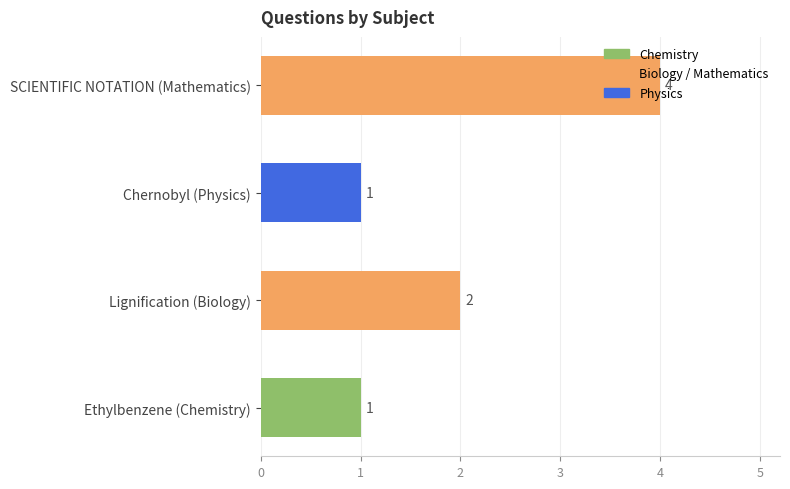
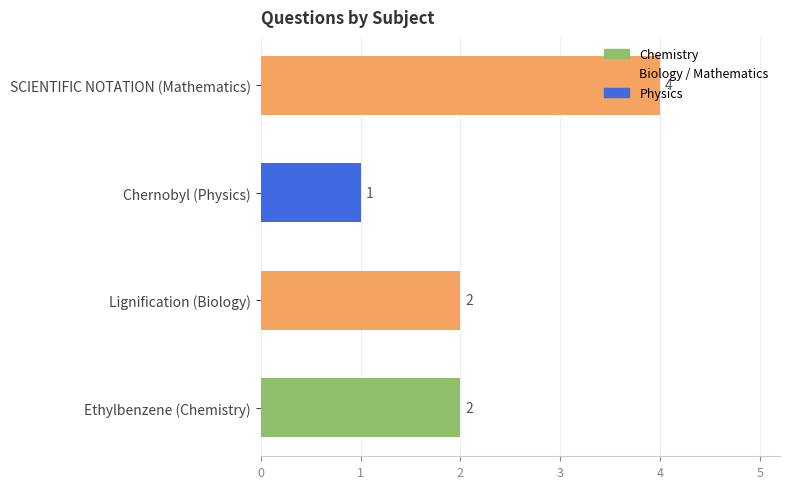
  {
    "SCIENTIFIC NOTATION (Mathematics)": 4,
    "Chernobyl (Physics)": 1,
    "Lignification (Biology)": 2,
-   "Ethylbenzene (Chemistry)": 1
+   "Ethylbenzene (Chemistry)": 2
  }
